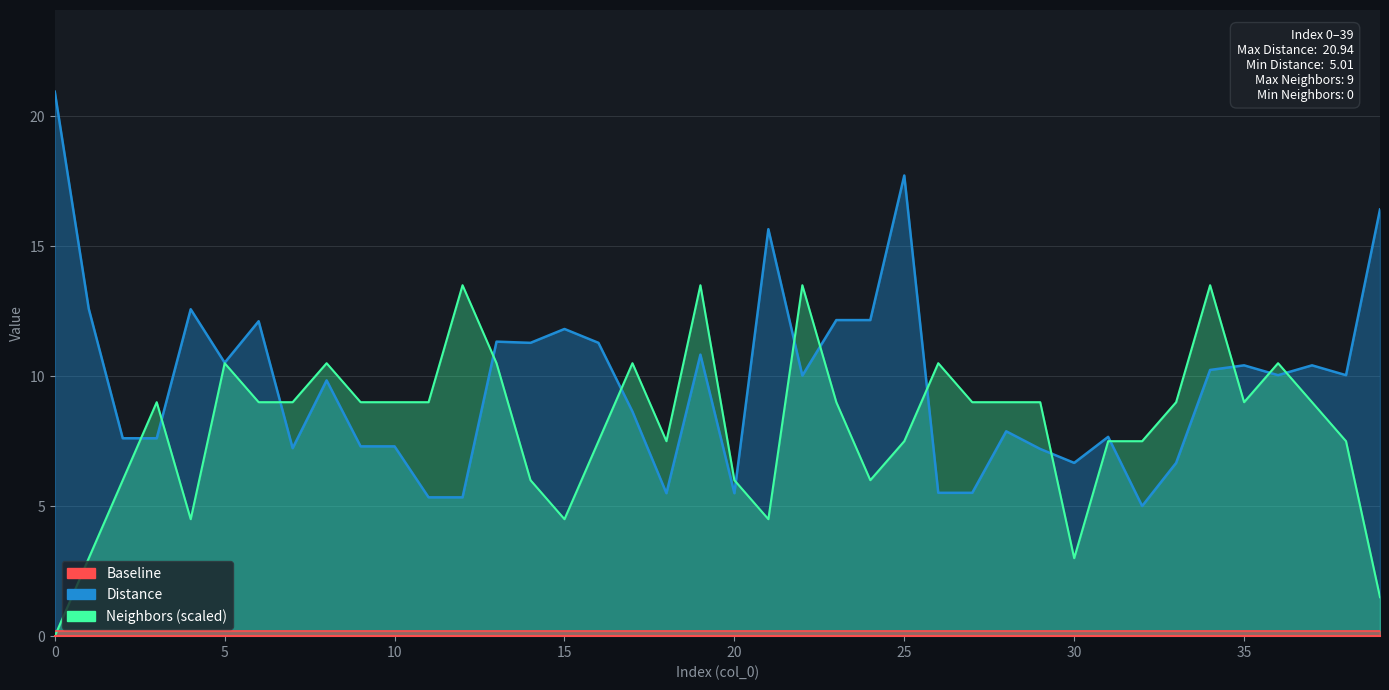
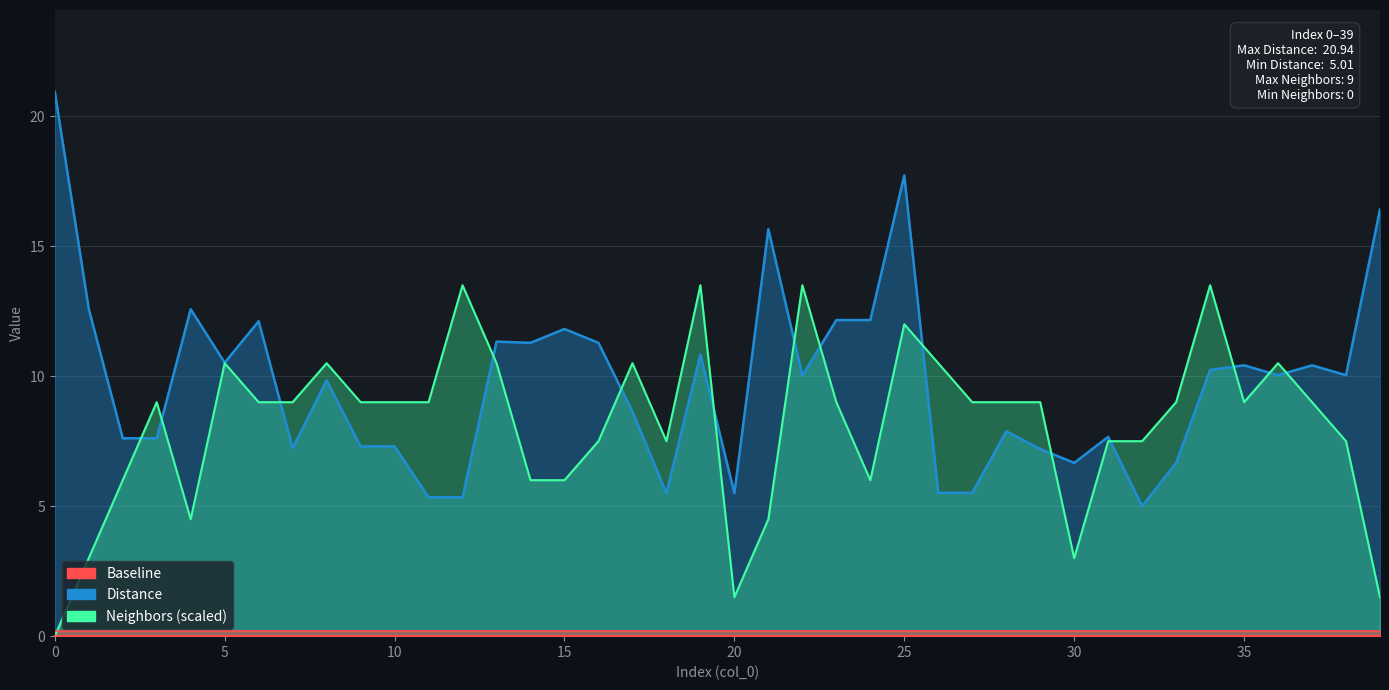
  {
    "Distance": {
      "0": 20.9,
      "10": 7.3,
      "15": 11.8,
      "20": 5.5,
      "25": 17.7,
      "30": 6.7,
      "35": 10.4
    },
    "Neighbors (scaled)": {
      "0": 0.0,
      "10": 9.0,
-     "15": 4.5,
-     "20": 6.0,
-     "25": 7.5,
+     "15": 6.0,
+     "20": 1.5,
+     "25": 12.0,
      "30": 3.0,
      "35": 9.0
    },
    "Baseline": {
      "0": 0.2,
      "5": 0.2,
      "10": 0.2,
      "15": 0.2,
      "20": 0.2,
      "25": 0.2,
      "30": 0.2,
      "35": 0.2
    }
  }
